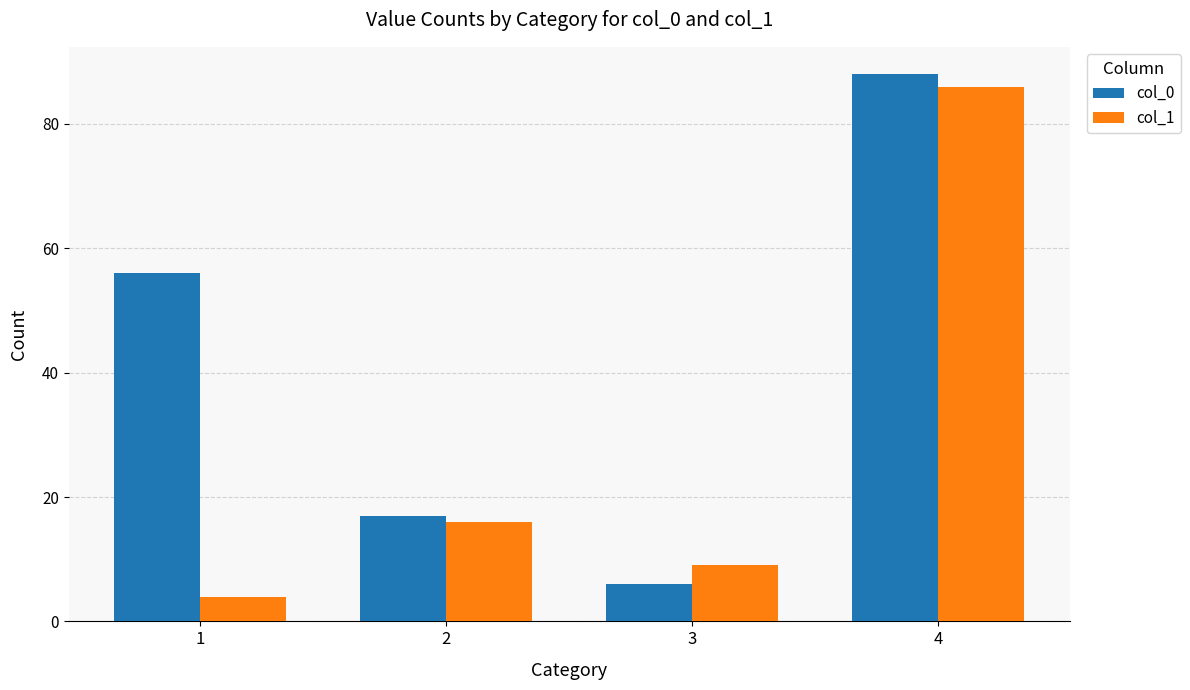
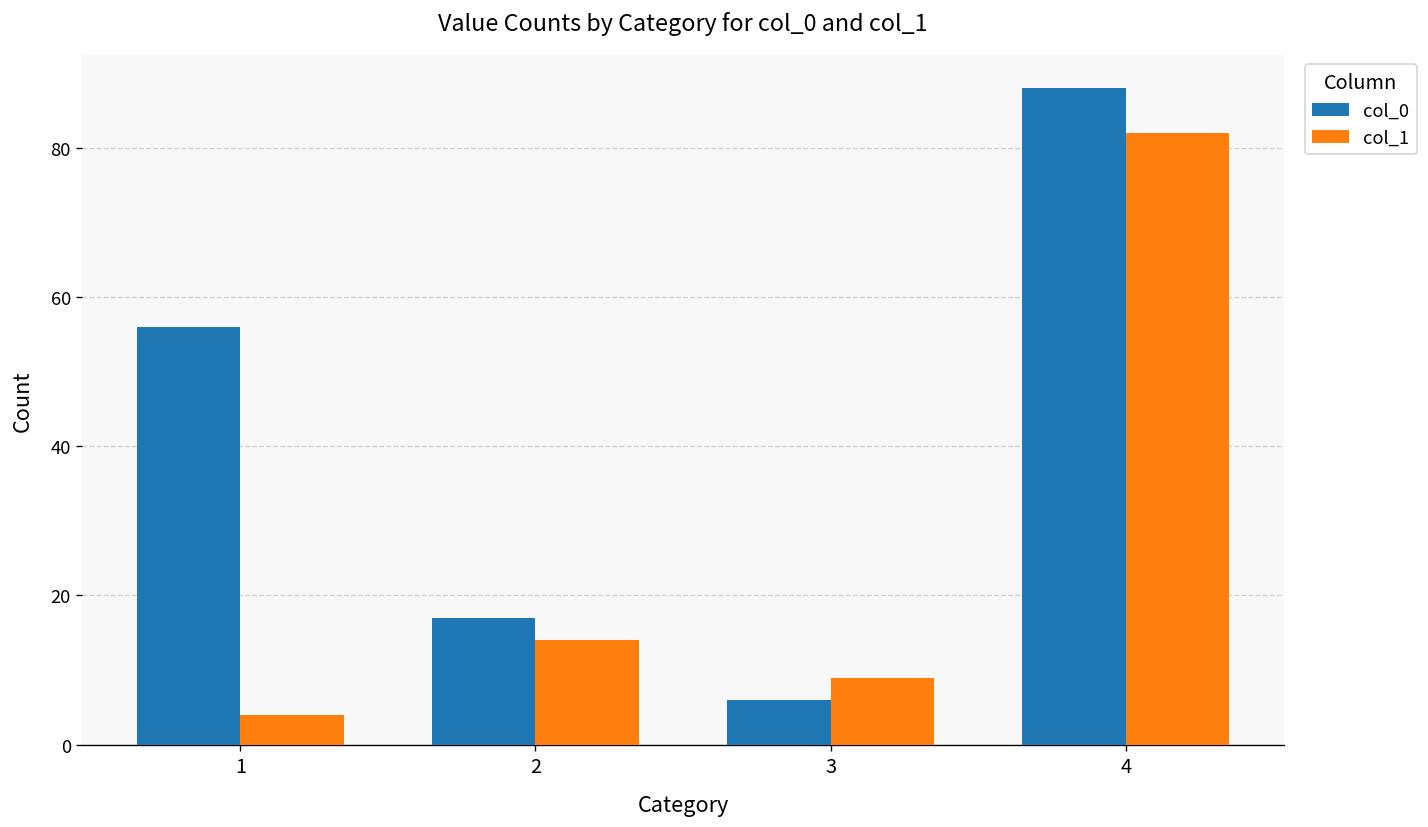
  {
    "col_0": {
      "1": 56,
      "2": 17,
      "3": 6,
      "4": 88
    },
    "col_1": {
      "1": 4,
-     "2": 16,
+     "2": 14,
      "3": 9,
-     "4": 86
+     "4": 82
    }
  }
